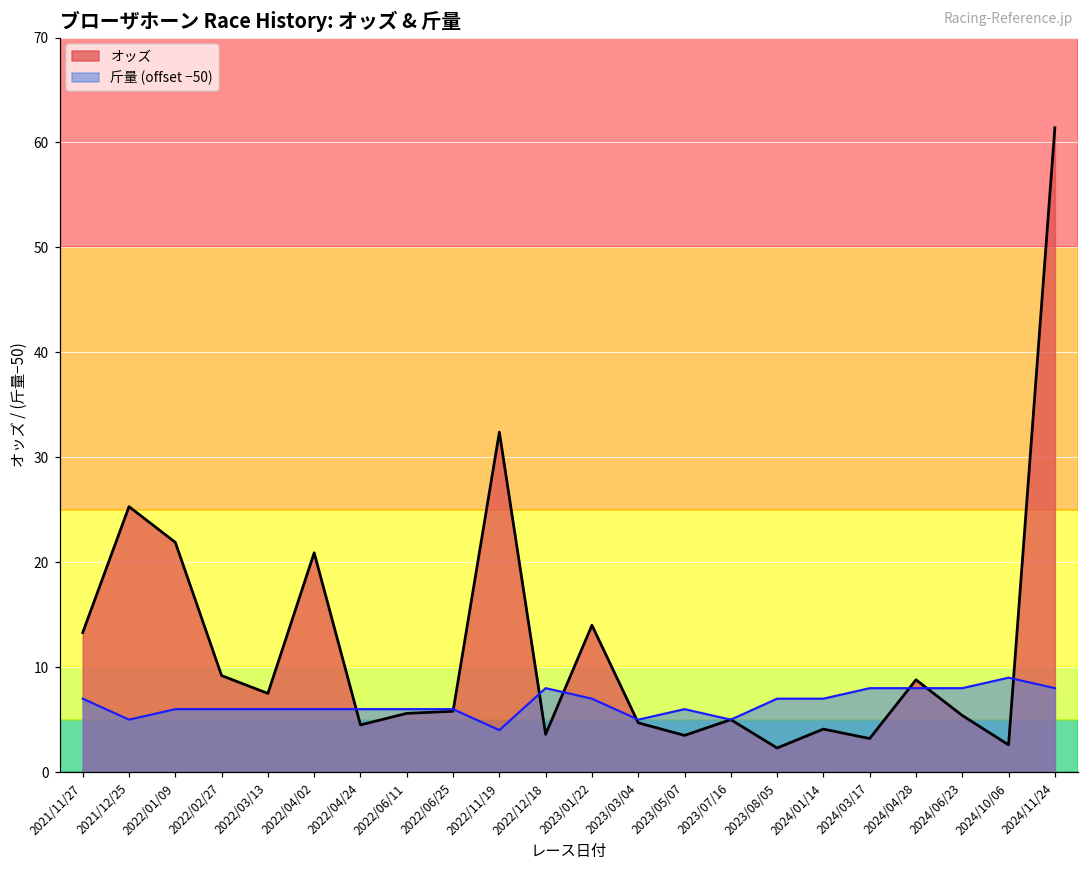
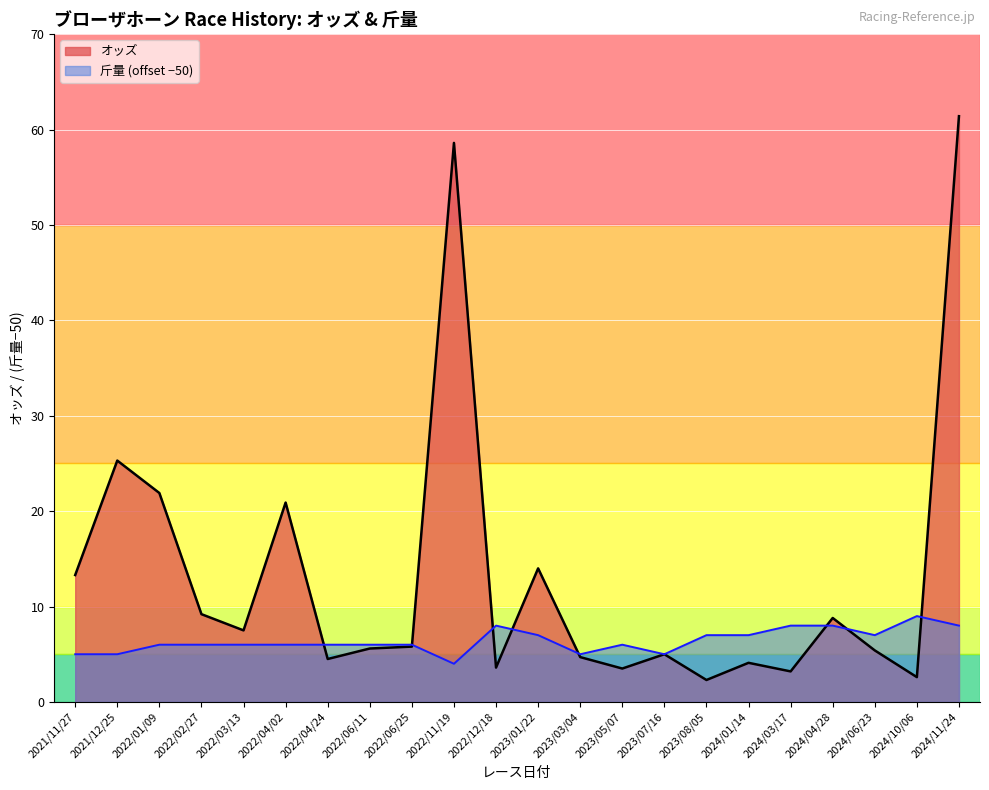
  {
    "オッズ": {
      "2021/11/27": 13,
      "2021/12/25": 25,
      "2022/01/09": 22,
      "2022/02/27": 9,
      "2022/03/13": 8,
      "2022/04/02": 21,
      "2022/04/24": 5,
      "2022/06/11": 6,
-     "2022/11/19": 32,
+     "2022/11/19": 59,
      "2022/12/18": 4,
      "2023/01/22": 14,
      "2023/03/04": 5,
      "2023/05/07": 4,
      "2023/08/05": 2,
      "2024/01/14": 4,
      "2024/03/17": 3,
      "2024/04/28": 9,
      "2024/06/23": 5,
      "2024/10/06": 3,
      "2024/11/24": 61
    },
    "斤量 (offset −50)": {
-     "2021/11/27": 7,
+     "2021/11/27": 5,
      "2021/12/25": 5,
      "2022/01/09": 6,
      "2022/02/27": 6,
      "2022/03/13": 6,
      "2022/04/02": 6,
      "2022/04/24": 6,
      "2022/06/11": 6,
      "2022/11/19": 4,
      "2022/12/18": 8,
      "2023/01/22": 7,
      "2023/03/04": 5,
      "2023/05/07": 6,
      "2023/08/05": 7,
      "2024/01/14": 7,
      "2024/03/17": 8,
      "2024/04/28": 8,
-     "2024/06/23": 8,
+     "2024/06/23": 7,
      "2024/10/06": 9,
      "2024/11/24": 8
    }
  }
